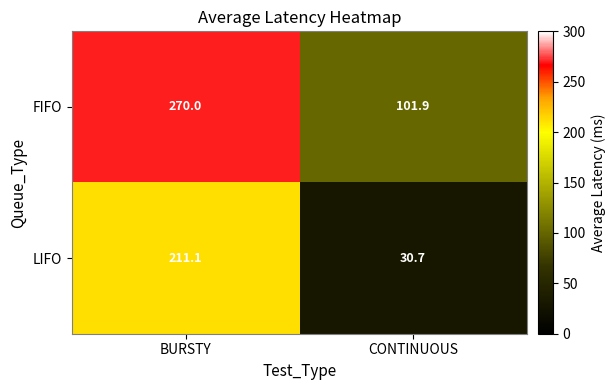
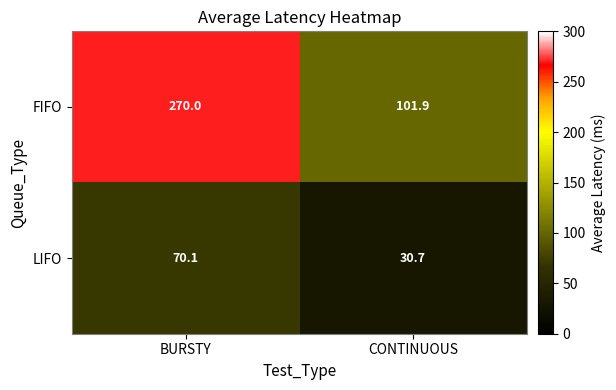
  {
    "FIFO": {
      "BURSTY": 270.0,
      "CONTINUOUS": 101.9
    },
    "LIFO": {
-     "BURSTY": 211.1,
+     "BURSTY": 70.1,
      "CONTINUOUS": 30.7
    }
  }
